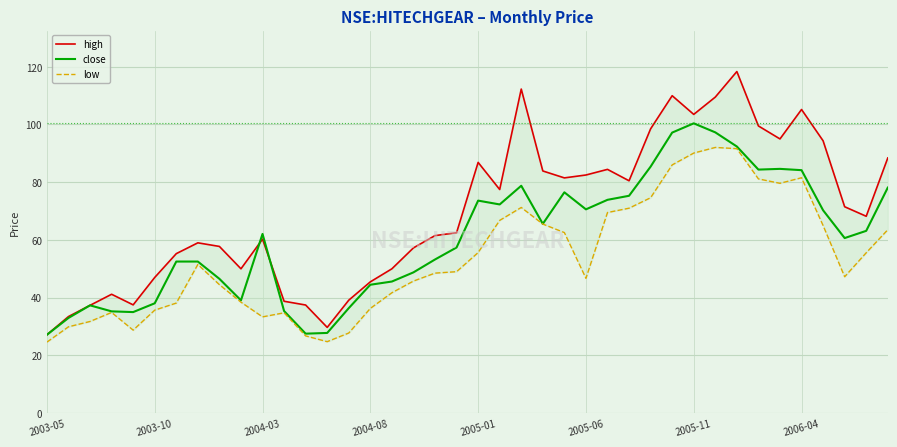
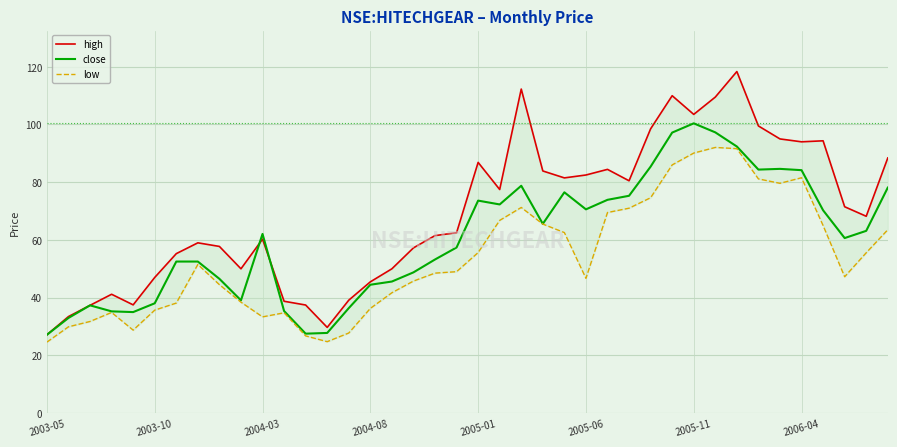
  {
    "high": {
      "2003-10": 47,
      "2004-03": 60,
      "2004-08": 45,
      "2005-01": 87,
      "2005-06": 83,
      "2005-11": 104,
-     "2006-04": 105
+     "2006-04": 94
    },
    "close": {
      "2003-10": 38,
      "2004-03": 62,
      "2004-08": 44,
      "2005-01": 74,
      "2005-06": 71,
      "2005-11": 100,
      "2006-04": 84
    },
    "low": {
      "2003-05": 25,
      "2003-10": 36,
      "2004-03": 33,
      "2004-08": 36,
      "2005-01": 56,
      "2005-06": 47,
      "2005-11": 90,
      "2006-04": 82
    }
  }
